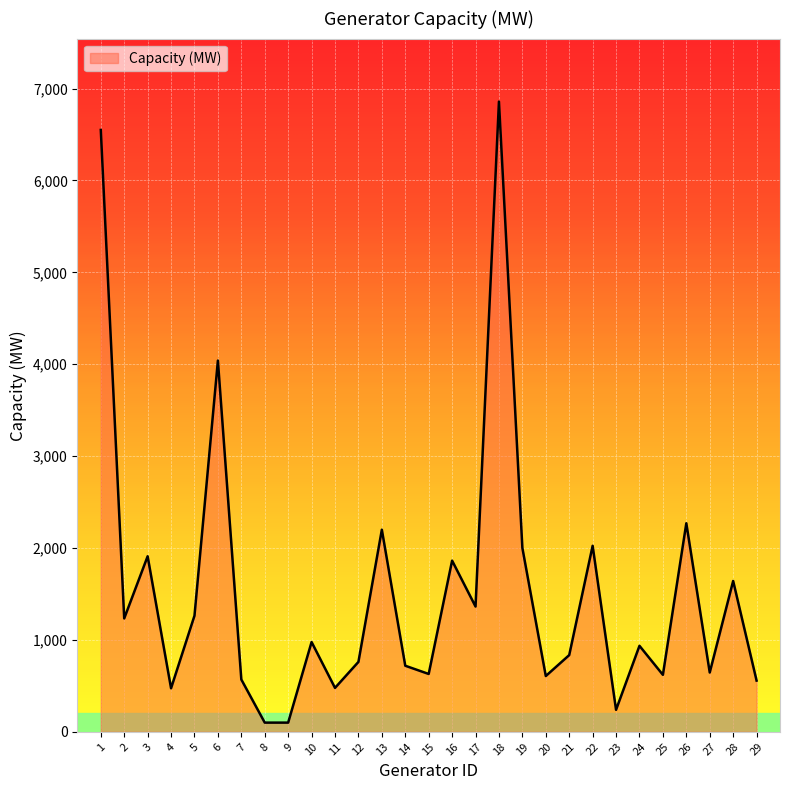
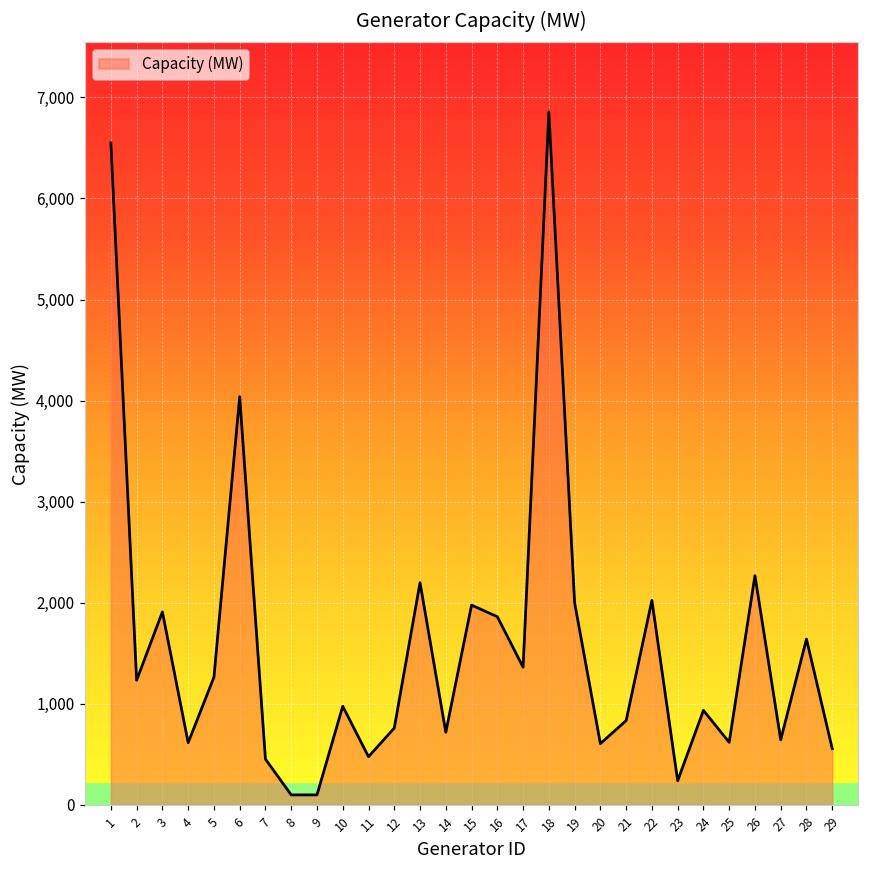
  {
    "1": "6,500",
    "2": "1,200",
    "3": "1,900",
-   "4": "500",
+   "4": "600",
    "5": "1,300",
    "6": "4,000",
-   "7": "600",
+   "7": "500",
    "10": "1,000",
    "11": "500",
    "12": "800",
    "13": "2,200",
    "14": "700",
-   "15": "600",
+   "15": "2,000",
    "16": "1,900",
    "17": "1,400",
    "18": "6,900",
    "19": "2,000",
    "20": "600",
    "21": "800",
    "22": "2,000",
    "23": "200",
    "24": "900",
    "25": "600",
    "26": "2,300",
    "27": "600",
    "28": "1,600",
    "29": "600"
  }
